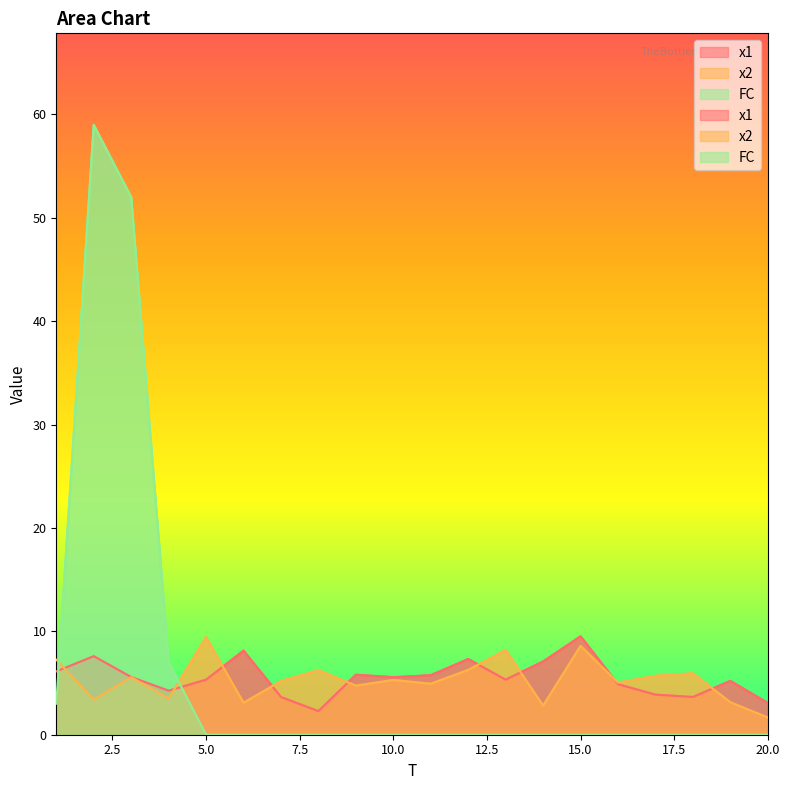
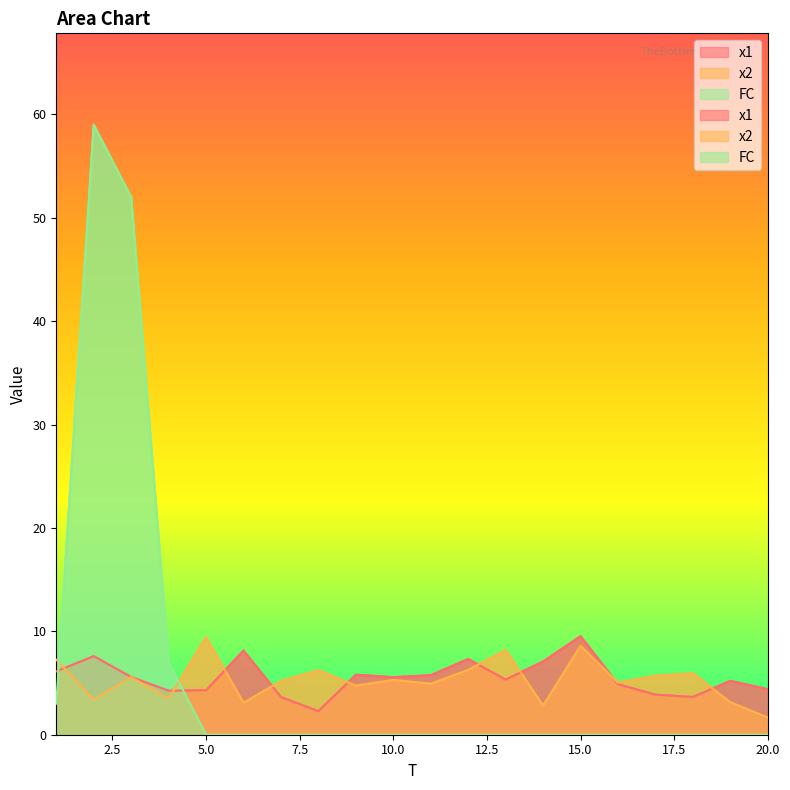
  {
    "x1": {
-     "5.0": 5.3,
+     "5.0": 4.3,
      "10.0": 5.6,
      "15.0": 9.5,
-     "20.0": 3.1
+     "20.0": 4.4
    },
    "x2": {
      "5.0": 9.4,
      "10.0": 5.3,
      "15.0": 8.6,
      "20.0": 1.7
    },
    "FC": {
      "5.0": 0.0,
      "10.0": 0.0,
      "15.0": 0.0,
      "20.0": 0.0
    }
  }
